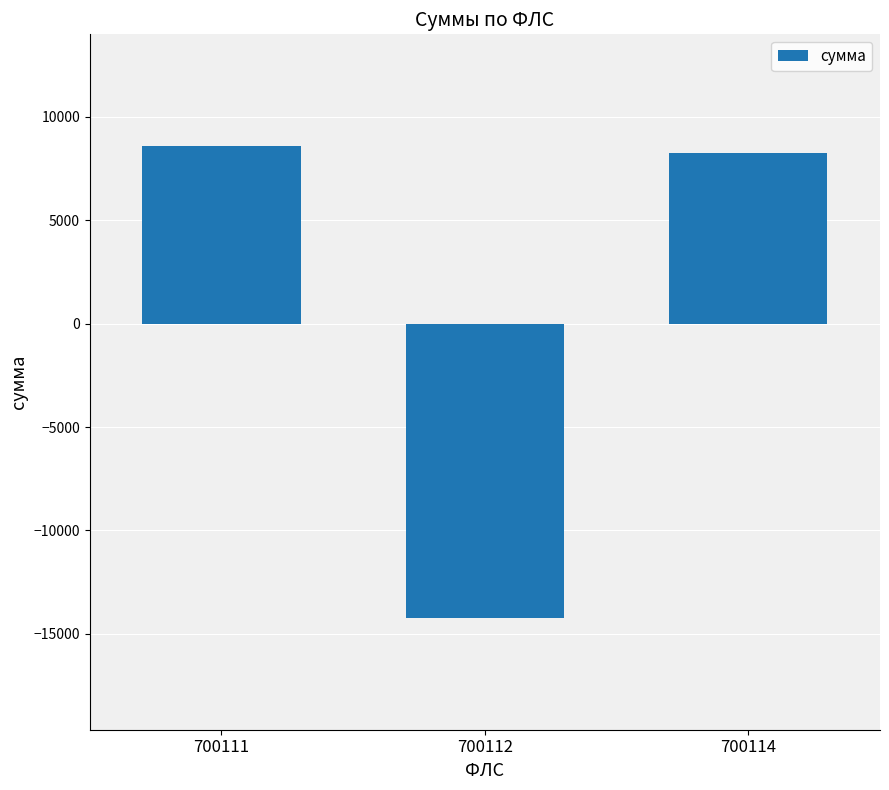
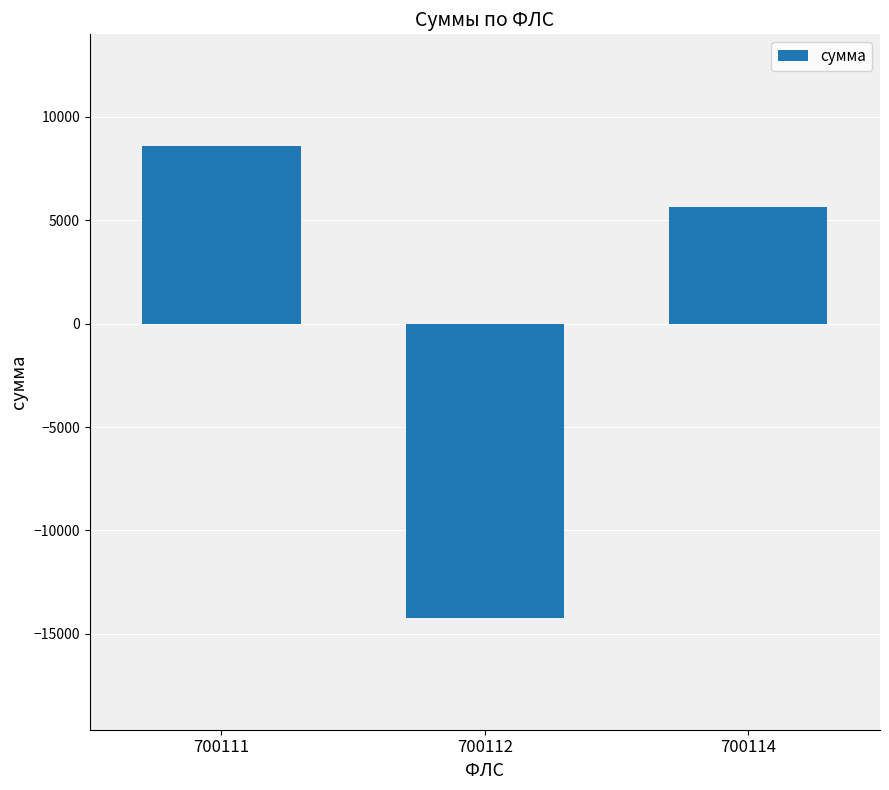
  {
    "700111": 8600,
    "700112": -14200,
-   "700114": 8300
+   "700114": 5600
  }
